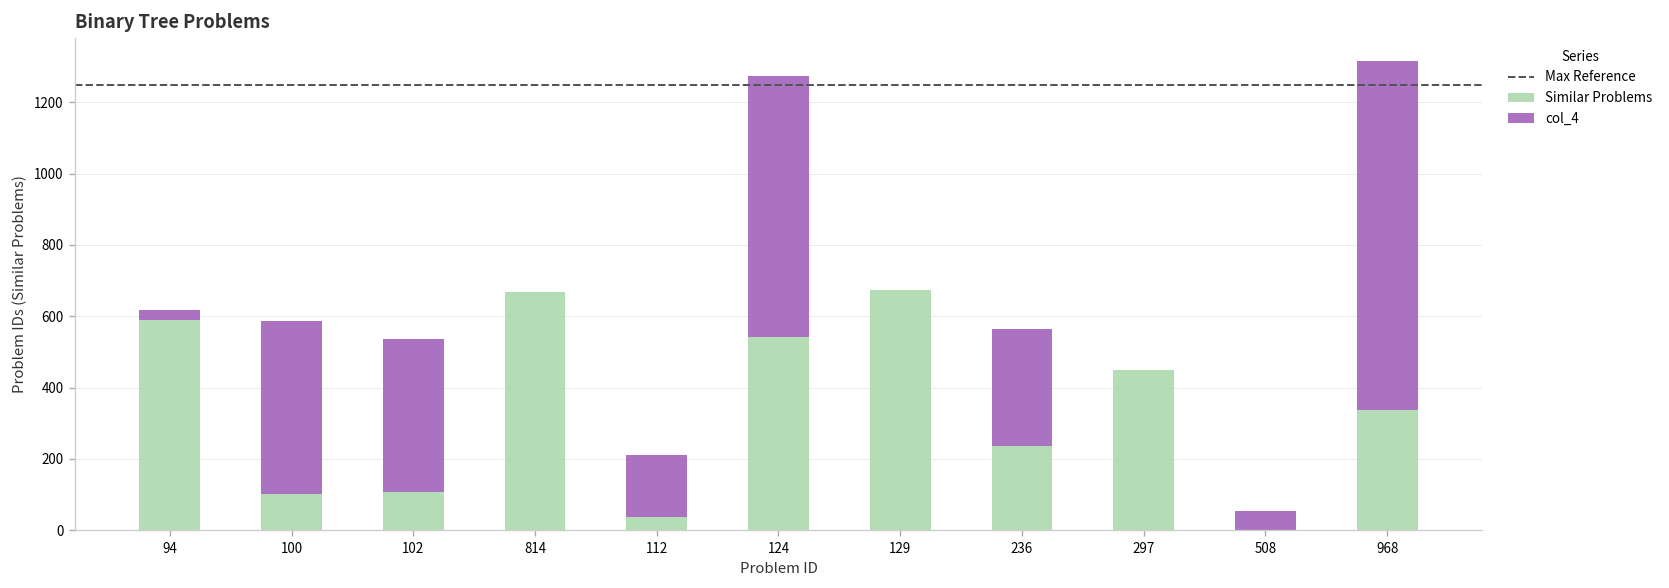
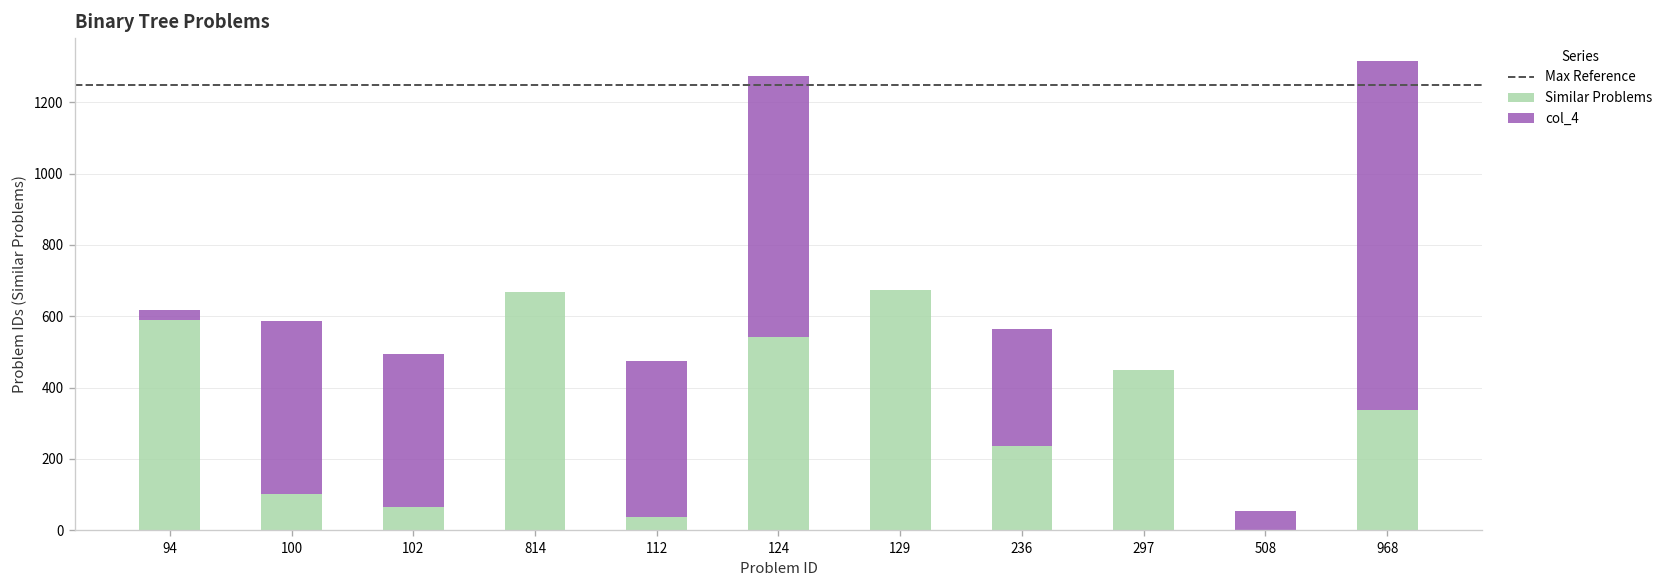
  {
    "Similar Problems": {
      "94": 590,
      "100": 100,
-     "102": 110,
+     "102": 60,
      "814": 670,
      "112": 40,
      "124": 540,
      "129": 670,
      "236": 240,
      "297": 450,
      "508": 0,
      "968": 340
    },
    "col_4": {
      "94": 30,
      "100": 490,
      "102": 430,
      "814": 0,
-     "112": 180,
+     "112": 440,
      "124": 730,
      "129": 0,
      "236": 330,
      "297": 0,
      "508": 50,
      "968": 980
    }
  }
